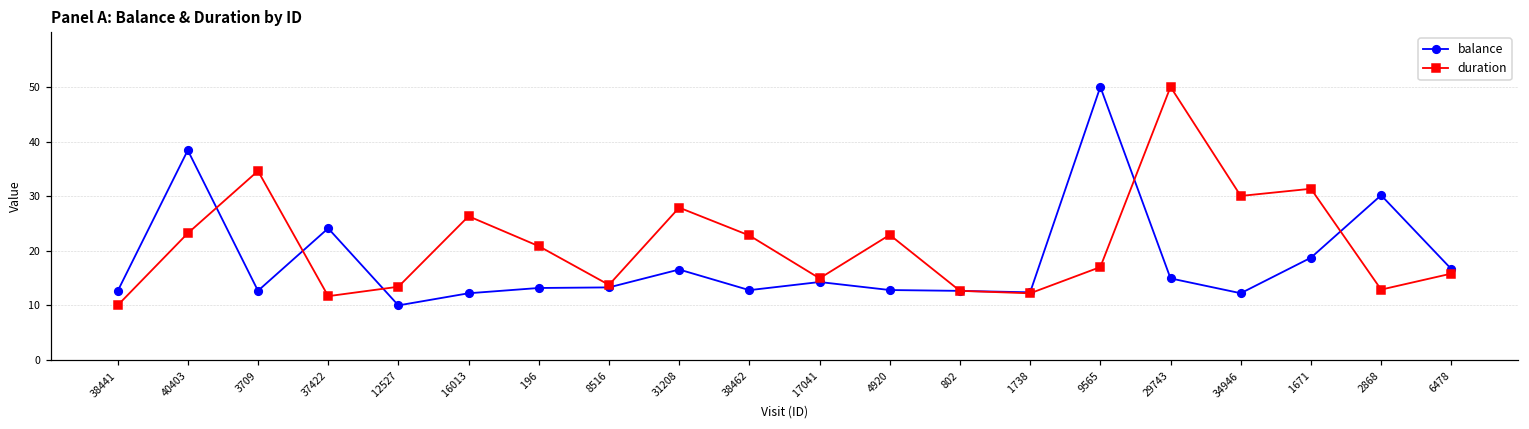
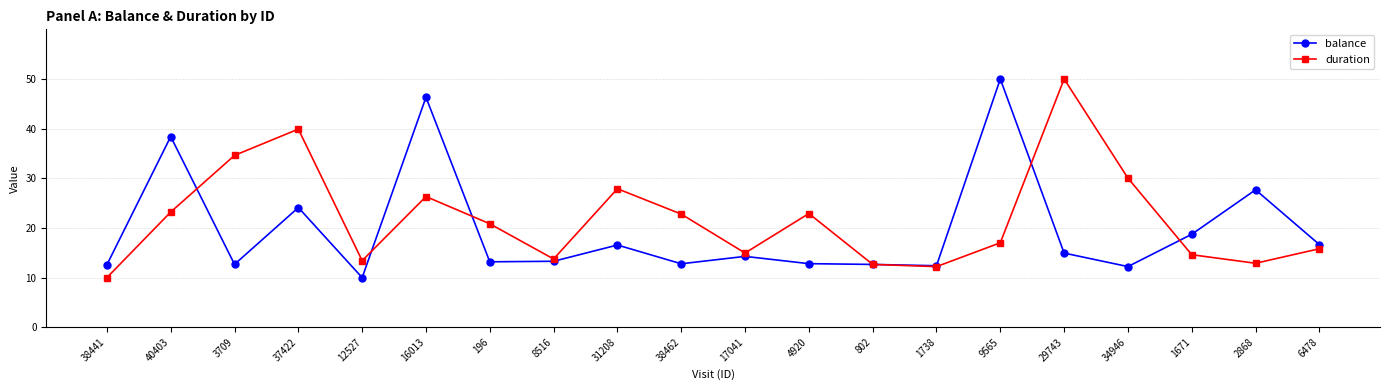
  {
    "balance": {
      "38441": 13,
      "40403": 38,
      "3709": 13,
      "37422": 24,
      "12527": 10,
-     "16013": 12,
+     "16013": 46,
      "196": 13,
      "31208": 17,
      "38462": 13,
      "17041": 14,
      "4920": 13,
      "9565": 50,
      "29743": 15,
      "34946": 12,
      "1671": 19,
-     "2868": 30,
+     "2868": 28,
      "6478": 17
    },
    "duration": {
      "38441": 10,
      "40403": 23,
      "3709": 35,
-     "37422": 12,
+     "37422": 40,
      "12527": 13,
      "16013": 26,
      "196": 21,
      "31208": 28,
      "38462": 23,
      "17041": 15,
      "4920": 23,
      "9565": 17,
      "29743": 50,
      "34946": 30,
-     "1671": 31,
+     "1671": 15,
      "2868": 13,
      "6478": 16
    }
  }
